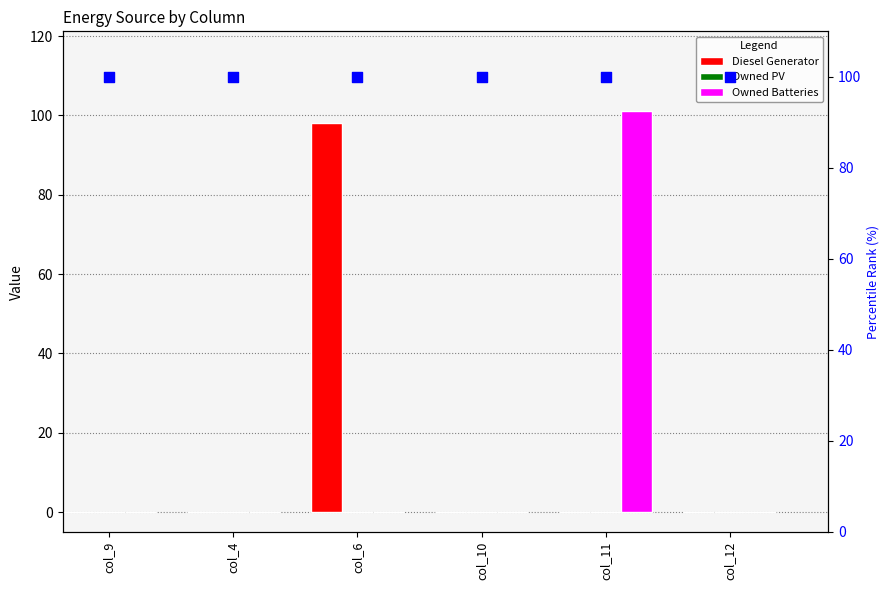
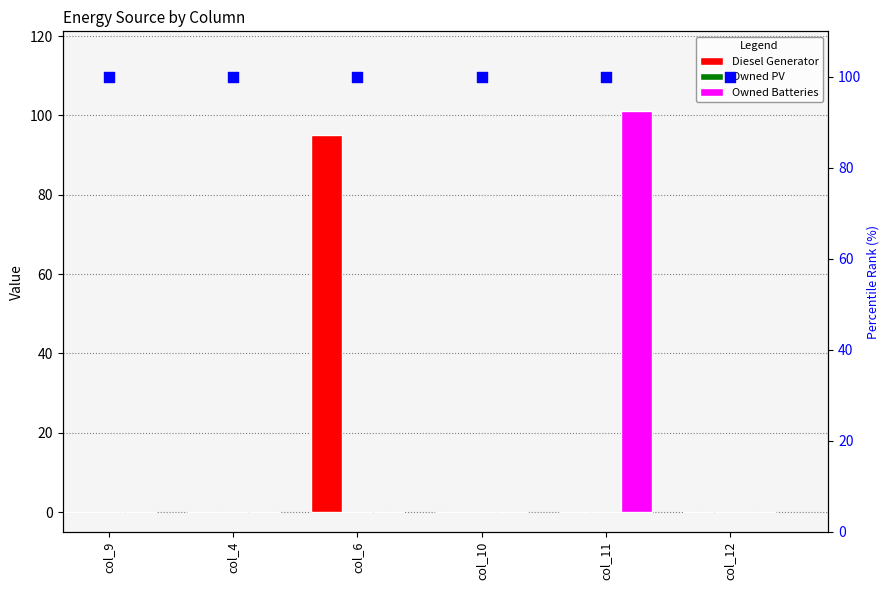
  {
    "Diesel Generator": {
      "col_9": 0,
      "col_4": 0,
-     "col_6": 98,
+     "col_6": 95,
      "col_10": 0,
      "col_11": 0,
      "col_12": 0
    },
    "Owned PV": {
      "col_9": 0,
      "col_4": 0,
      "col_6": 0,
      "col_10": 0,
      "col_11": 0,
      "col_12": 0
    },
    "Owned Batteries": {
      "col_9": 0,
      "col_4": 0,
      "col_6": 0,
      "col_10": 0,
      "col_11": 101,
      "col_12": 0
    }
  }
